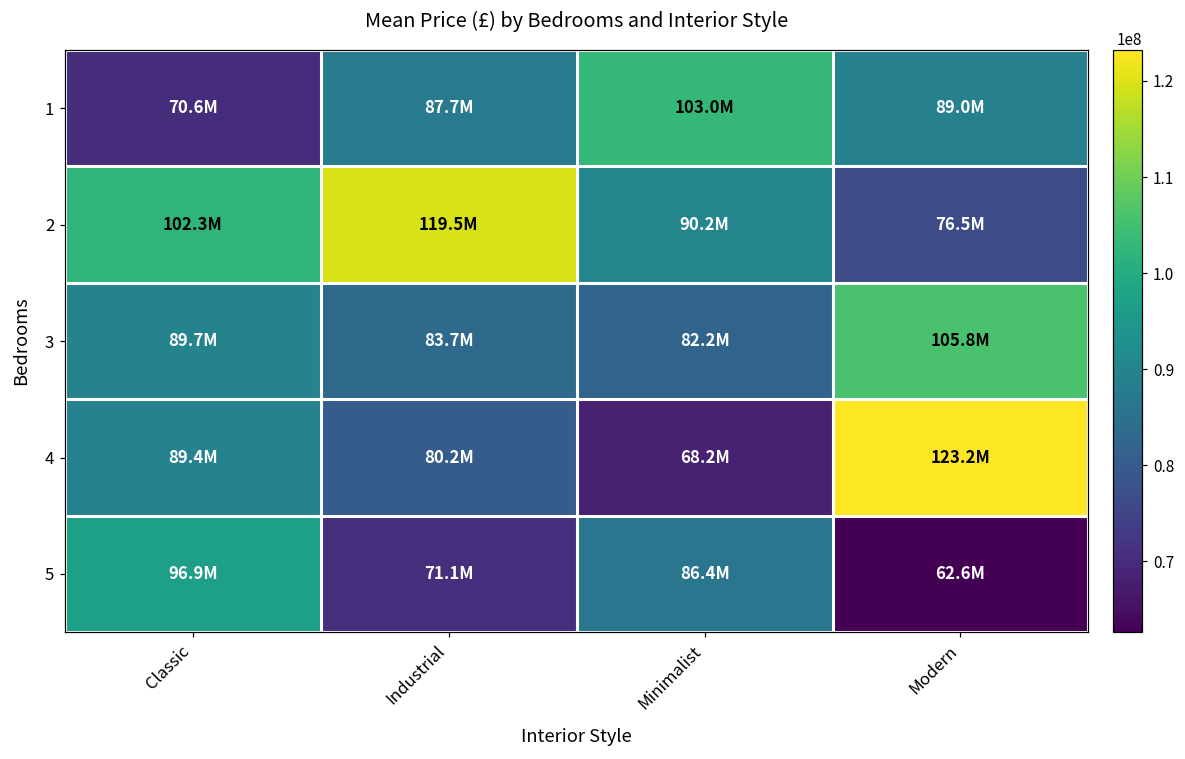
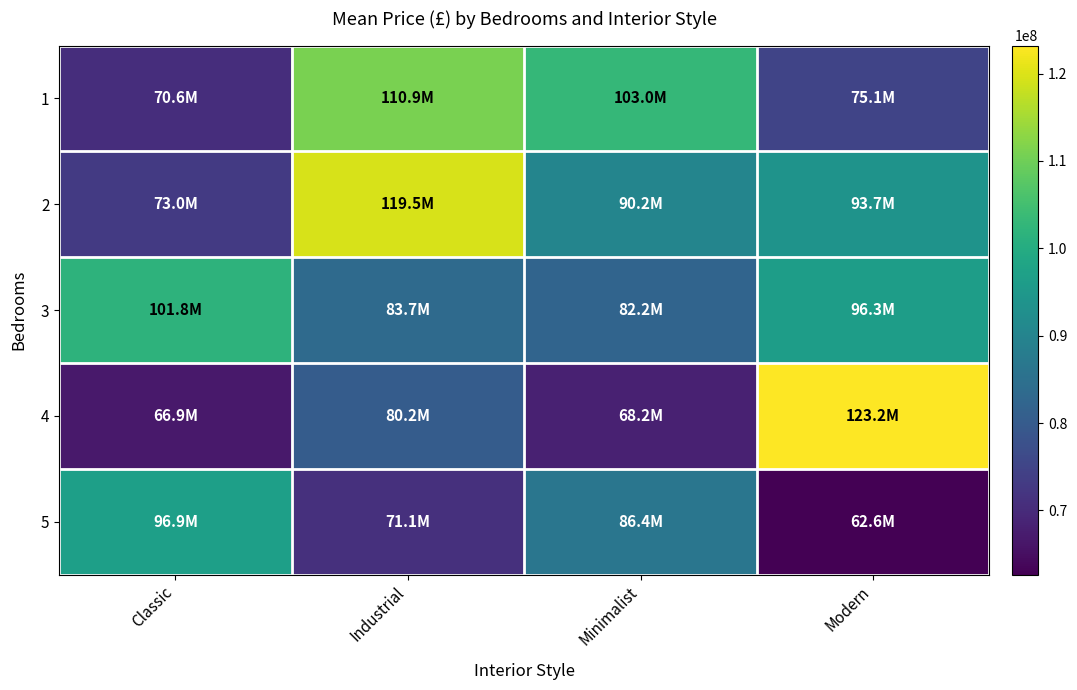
  {
    "1": {
      "Classic": "70.6M",
-     "Industrial": "87.7M",
+     "Industrial": "110.9M",
      "Minimalist": "103.0M",
-     "Modern": "89.0M"
+     "Modern": "75.1M"
    },
    "2": {
-     "Classic": "102.3M",
+     "Classic": "73.0M",
      "Industrial": "119.5M",
      "Minimalist": "90.2M",
-     "Modern": "76.5M"
+     "Modern": "93.7M"
    },
    "3": {
-     "Classic": "89.7M",
+     "Classic": "101.8M",
      "Industrial": "83.7M",
      "Minimalist": "82.2M",
-     "Modern": "105.8M"
+     "Modern": "96.3M"
    },
    "4": {
-     "Classic": "89.4M",
+     "Classic": "66.9M",
      "Industrial": "80.2M",
      "Minimalist": "68.2M",
      "Modern": "123.2M"
    },
    "5": {
      "Classic": "96.9M",
      "Industrial": "71.1M",
      "Minimalist": "86.4M",
      "Modern": "62.6M"
    }
  }
